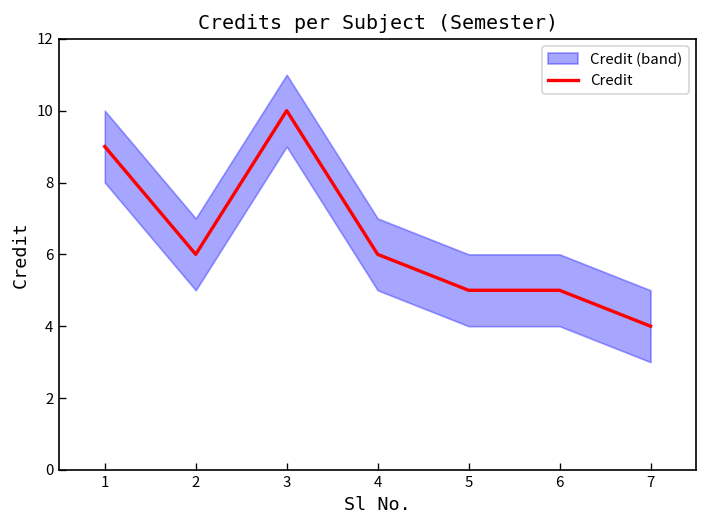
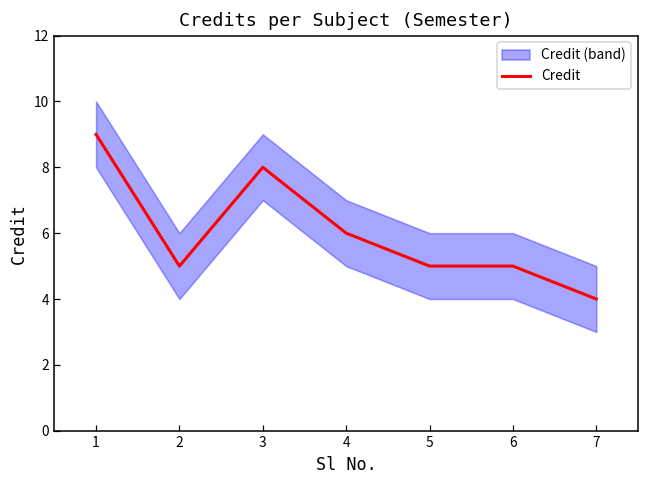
  {
    "Credit": {
      "1": 9,
-     "2": 6,
-     "3": 10,
+     "2": 5,
+     "3": 8,
      "4": 6,
      "5": 5,
      "6": 5,
      "7": 4
    }
  }
